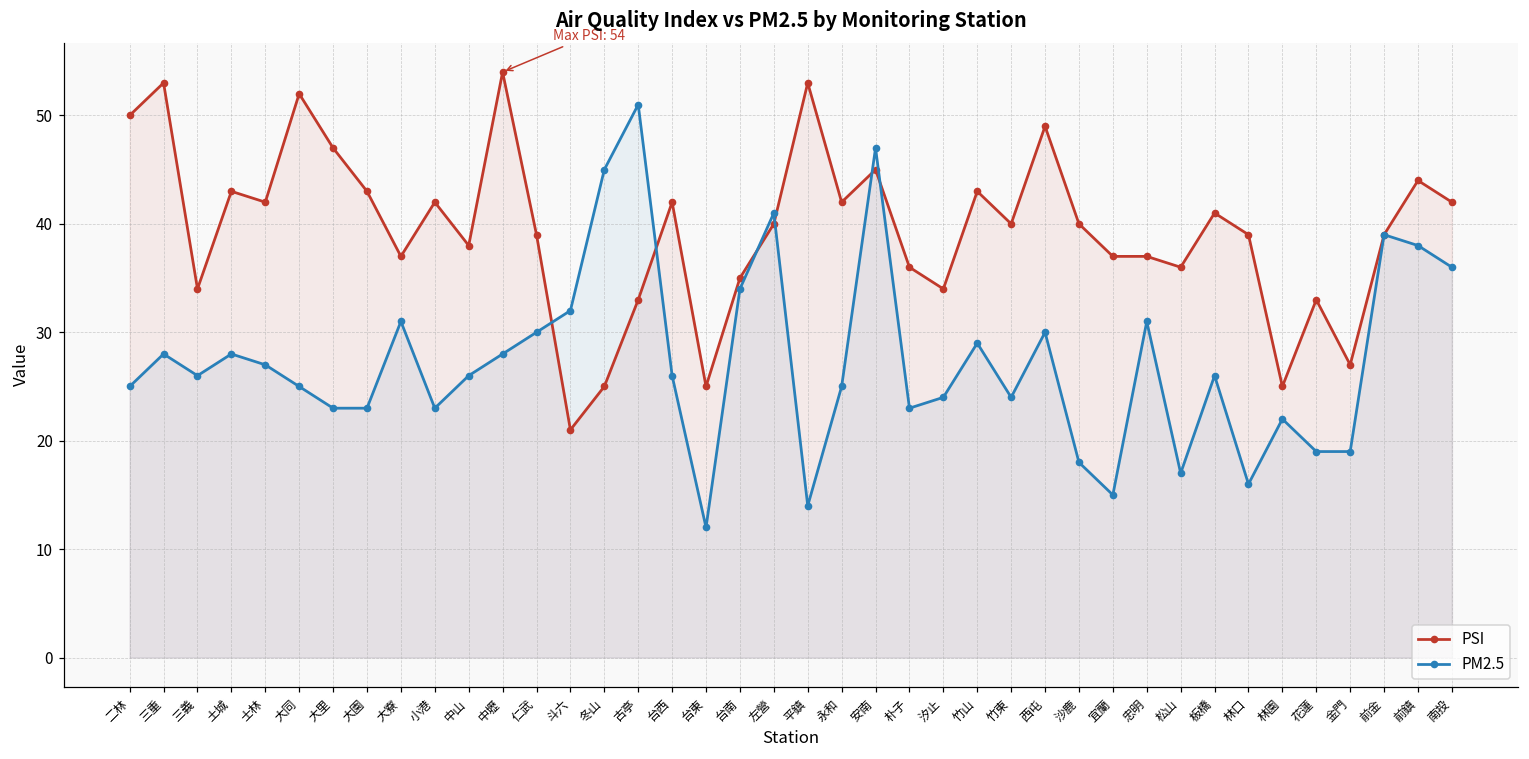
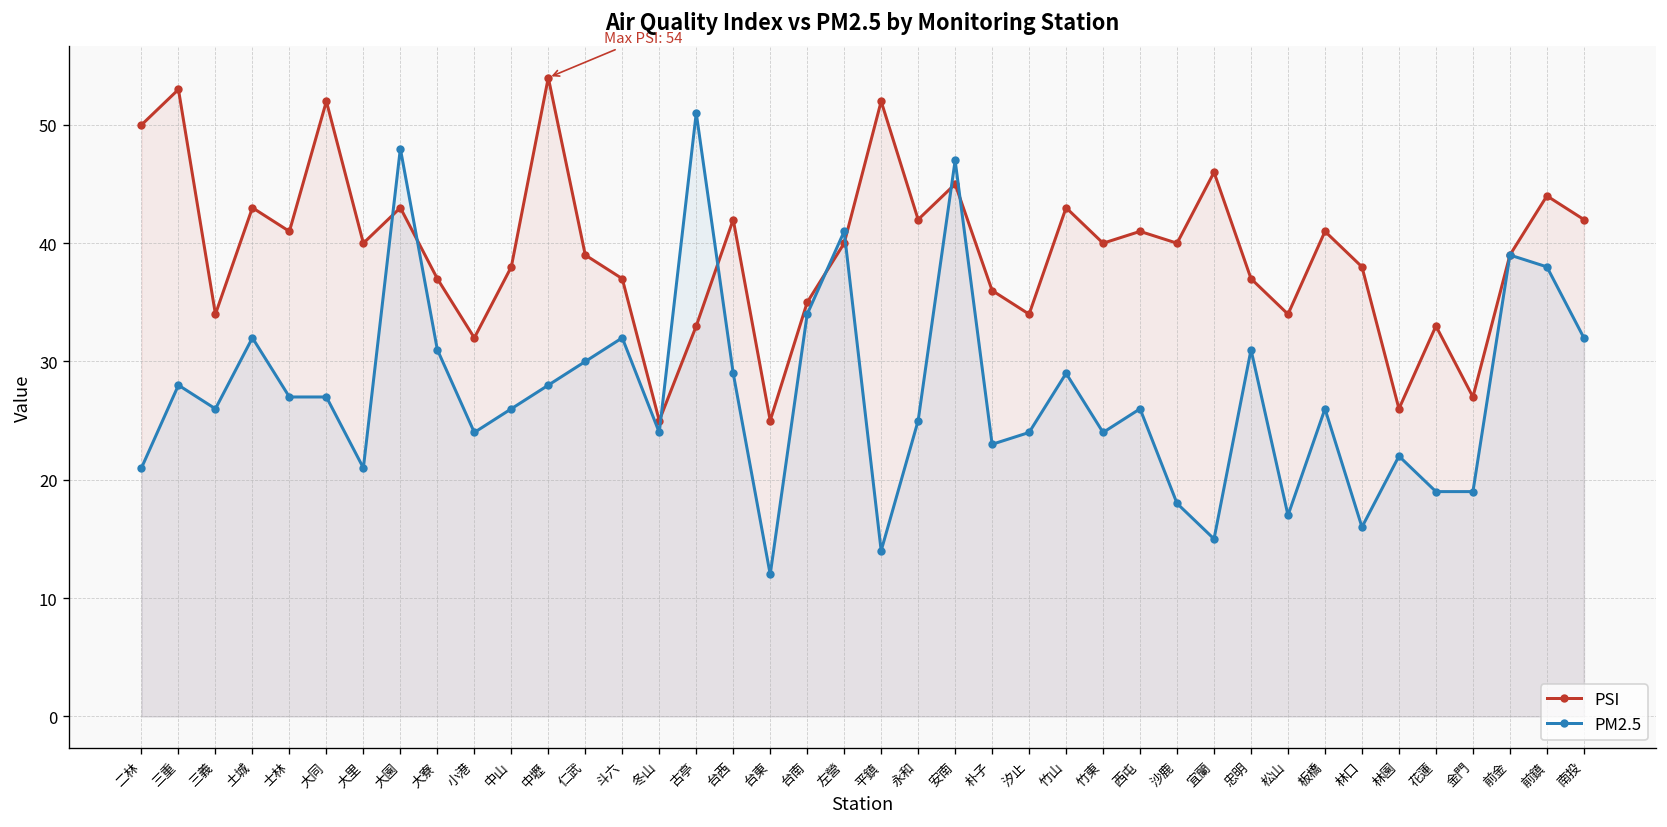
  {
    "PSI": {
      "二林": 50,
      "三重": 53,
      "三義": 34,
      "土城": 43,
-     "士林": 42,
+     "士林": 41,
      "大同": 52,
-     "大里": 47,
+     "大里": 40,
      "大園": 43,
      "大寮": 37,
-     "小港": 42,
+     "小港": 32,
      "中山": 38,
      "仁武": 39,
-     "斗六": 21,
+     "斗六": 37,
      "冬山": 25,
      "古亭": 33,
      "台西": 42,
      "台東": 25,
      "台南": 35,
      "左營": 40,
-     "平鎮": 53,
+     "平鎮": 52,
      "永和": 42,
      "安南": 45,
      "朴子": 36,
      "汐止": 34,
      "竹山": 43,
      "竹東": 40,
-     "西屯": 49,
+     "西屯": 41,
      "沙鹿": 40,
-     "宜蘭": 37,
+     "宜蘭": 46,
      "忠明": 37,
-     "松山": 36,
+     "松山": 34,
      "板橋": 41,
-     "林口": 39,
-     "林園": 25,
+     "林口": 38,
+     "林園": 26,
      "花蓮": 33,
      "金門": 27,
      "前鎮": 44,
      "南投": 42
    },
    "PM2.5": {
-     "二林": 25,
+     "二林": 21,
      "三重": 28,
      "三義": 26,
-     "土城": 28,
+     "土城": 32,
      "士林": 27,
-     "大同": 25,
-     "大里": 23,
-     "大園": 23,
+     "大同": 27,
+     "大里": 21,
+     "大園": 48,
      "大寮": 31,
-     "小港": 23,
+     "小港": 24,
      "中山": 26,
      "中壢": 28,
      "仁武": 30,
      "斗六": 32,
-     "冬山": 45,
+     "冬山": 24,
      "古亭": 51,
-     "台西": 26,
+     "台西": 29,
      "台東": 12,
      "台南": 34,
      "左營": 41,
      "平鎮": 14,
      "永和": 25,
      "安南": 47,
      "朴子": 23,
      "汐止": 24,
      "竹山": 29,
      "竹東": 24,
-     "西屯": 30,
+     "西屯": 26,
      "沙鹿": 18,
      "宜蘭": 15,
      "忠明": 31,
      "松山": 17,
      "板橋": 26,
      "林口": 16,
      "林園": 22,
      "花蓮": 19,
      "金門": 19,
      "前鎮": 38,
-     "南投": 36
+     "南投": 32
    }
  }
